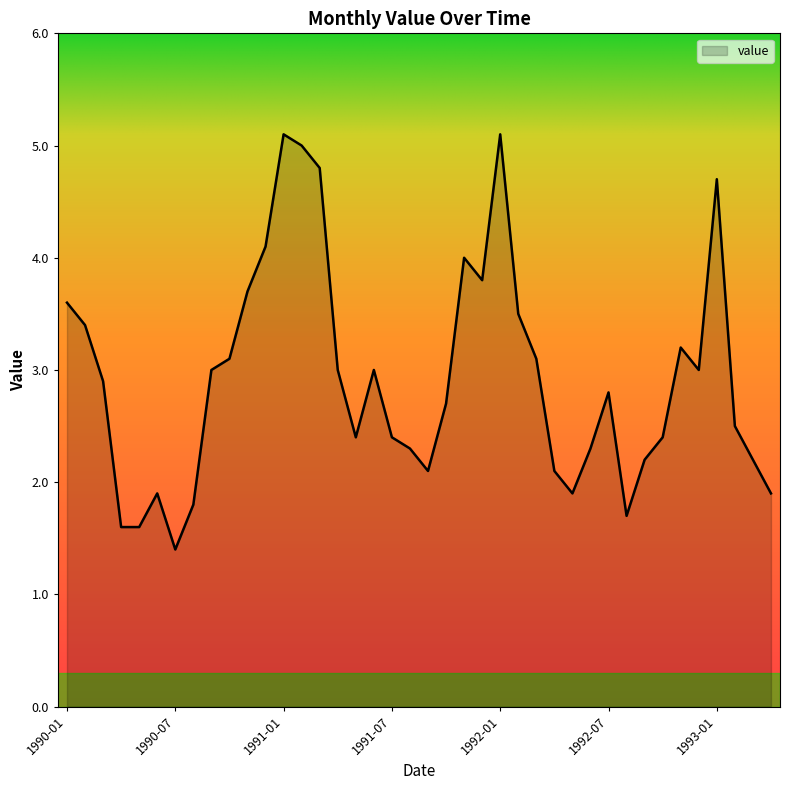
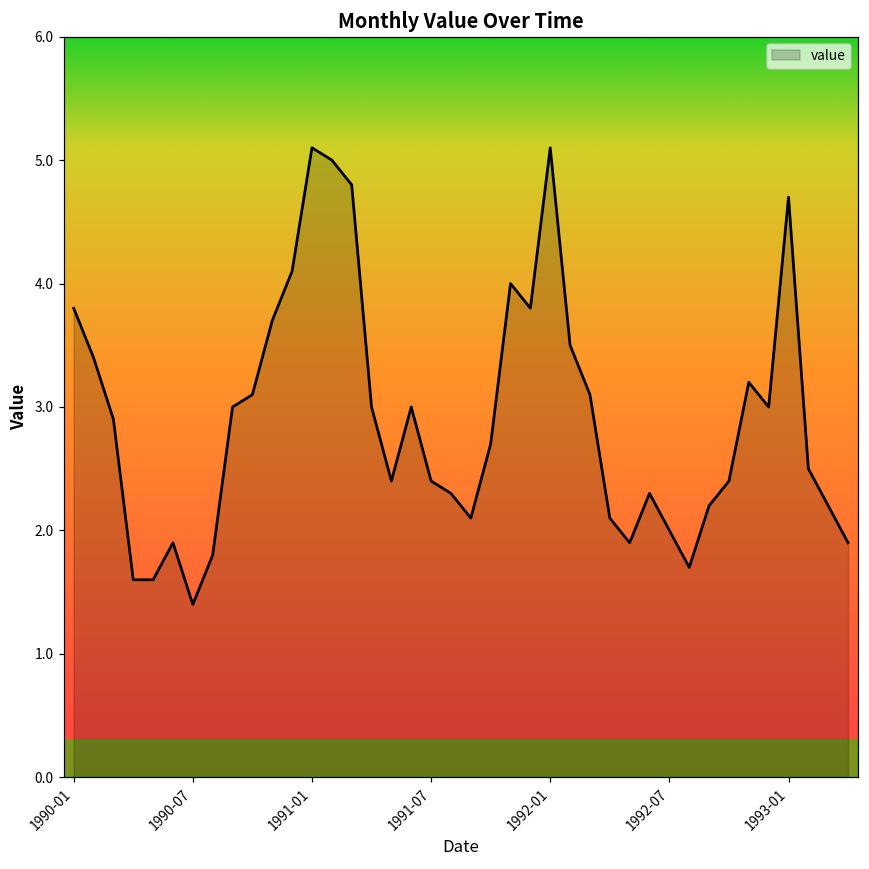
  {
-   "1990-01": 3.6,
+   "1990-01": 3.8,
    "1990-07": 1.4,
    "1991-01": 5.1,
    "1991-07": 2.4,
    "1992-01": 5.1,
-   "1992-07": 2.8,
+   "1992-07": 2.0,
    "1993-01": 4.7
  }
